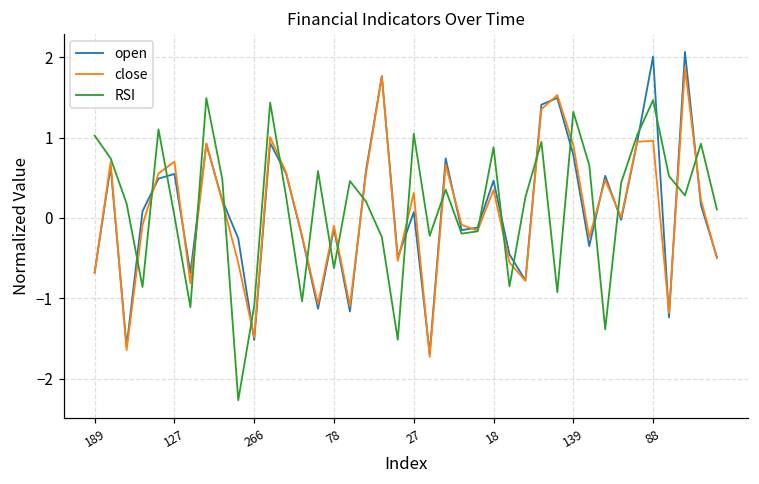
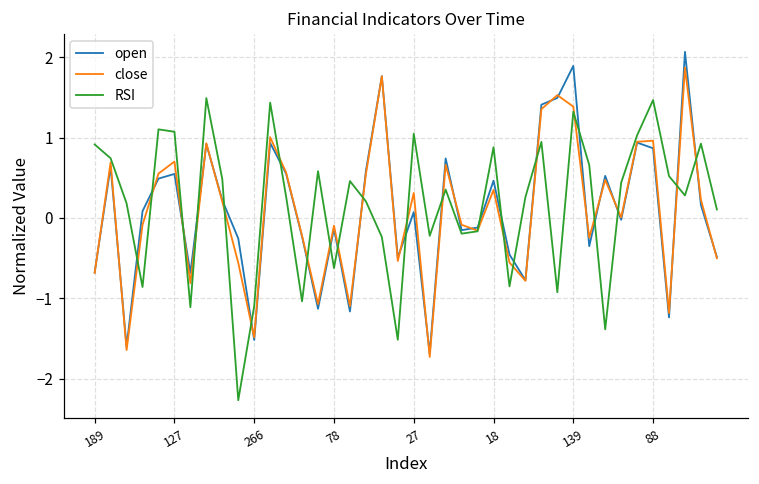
  {
    "open": {
      "127": 0.5,
-     "139": 0.8,
-     "88": 2.0
+     "139": 1.9,
+     "88": 0.9
    },
    "close": {
      "127": 0.7,
-     "139": 0.9,
+     "139": 1.4,
      "88": 1.0
    },
    "RSI": {
-     "189": 1.0,
-     "127": 0.0,
+     "189": 0.9,
+     "127": 1.1,
      "266": -1.1,
      "78": -0.6,
      "139": 1.3,
      "88": 1.5
    }
  }
